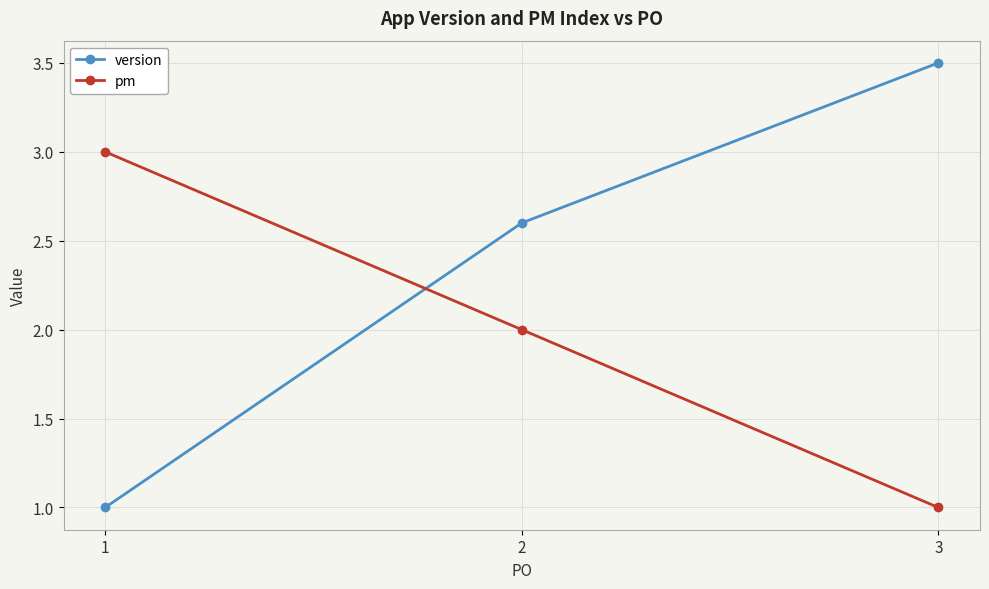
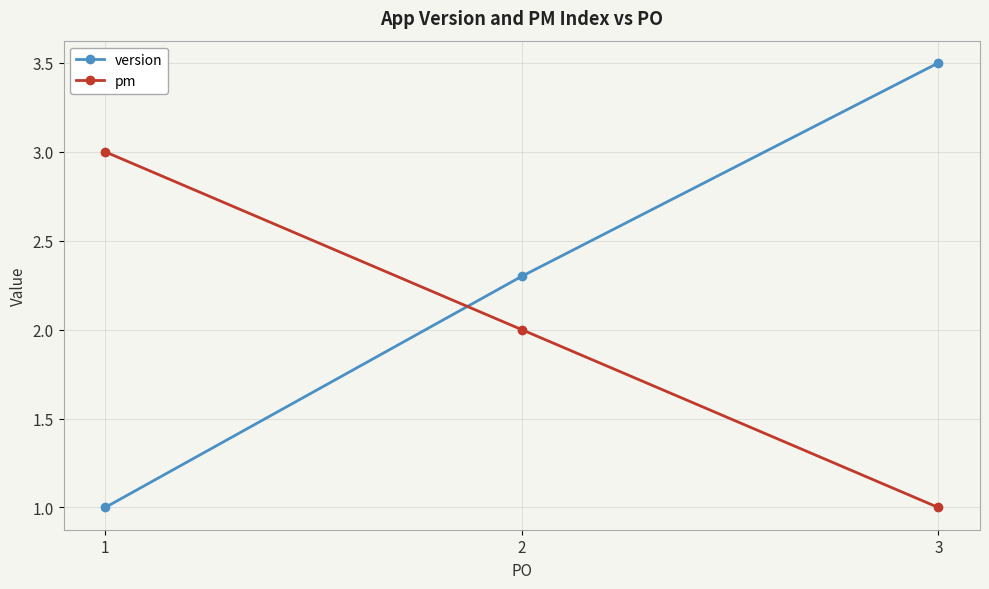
  {
    "version": {
      "1": 1.0,
-     "2": 2.6,
+     "2": 2.3,
      "3": 3.5
    },
    "pm": {
      "1": 3.0,
      "2": 2.0,
      "3": 1.0
    }
  }
